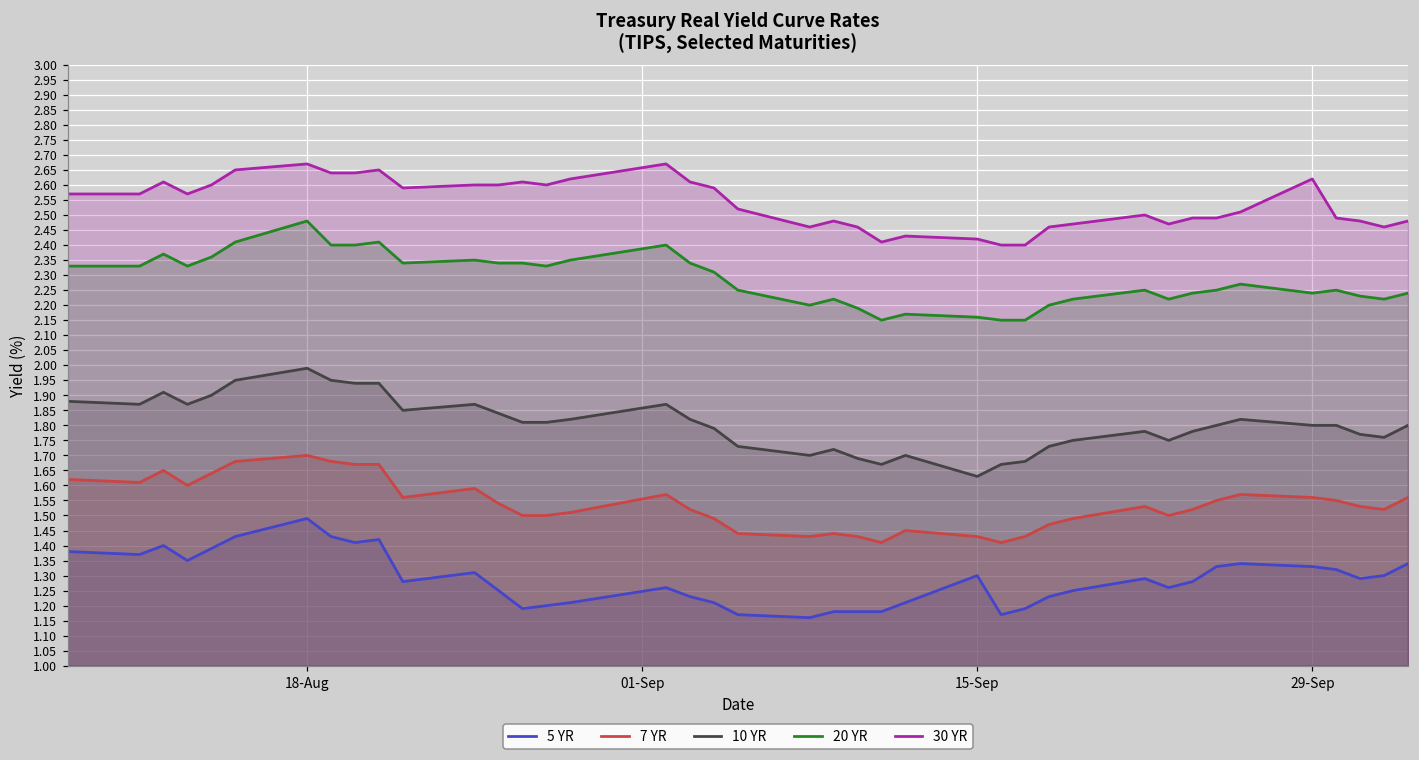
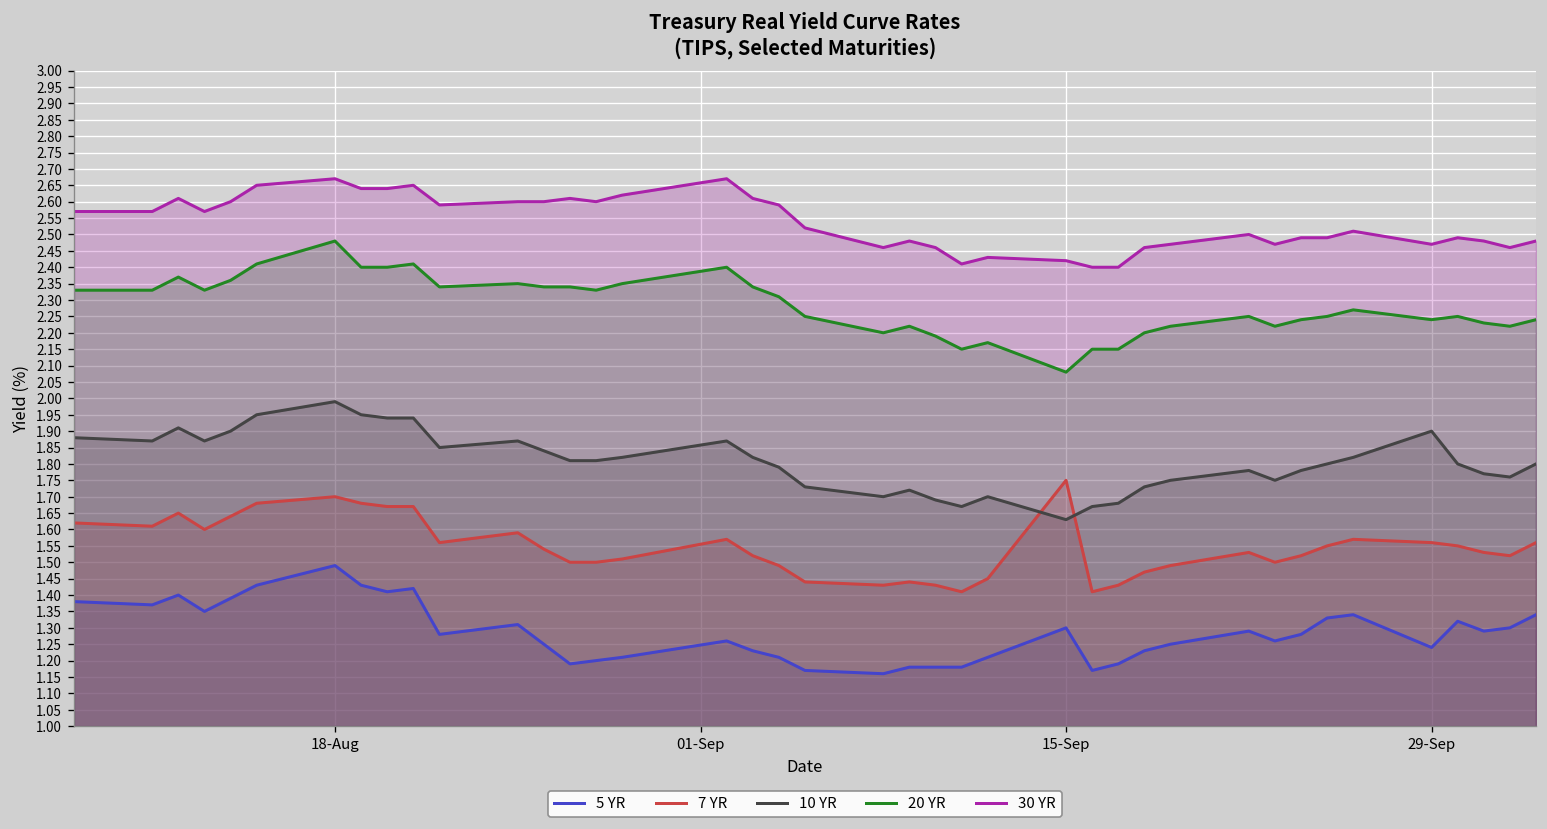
  {
    "5 YR": {
      "18-Aug": 1.49,
      "15-Sep": 1.30,
-     "29-Sep": 1.33
+     "29-Sep": 1.24
    },
    "7 YR": {
      "18-Aug": 1.70,
-     "15-Sep": 1.43,
+     "15-Sep": 1.75,
      "29-Sep": 1.56
    },
    "10 YR": {
      "18-Aug": 1.99,
      "15-Sep": 1.63,
-     "29-Sep": 1.8
+     "29-Sep": 1.9
    },
    "20 YR": {
      "18-Aug": 2.48,
-     "15-Sep": 2.16,
+     "15-Sep": 2.08,
      "29-Sep": 2.24
    },
    "30 YR": {
      "18-Aug": 2.67,
      "15-Sep": 2.42,
-     "29-Sep": 2.62
+     "29-Sep": 2.47
    }
  }
